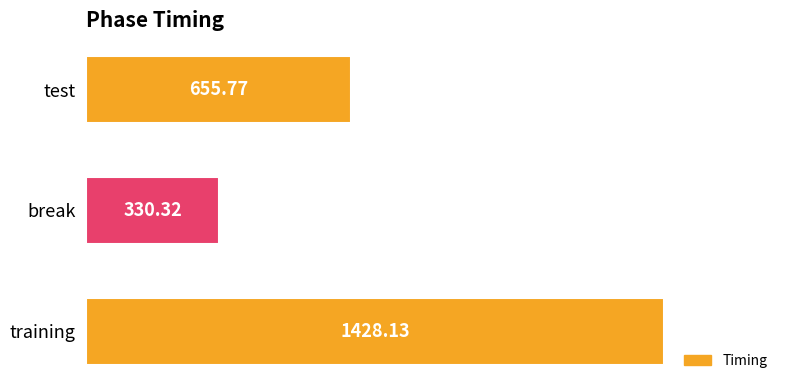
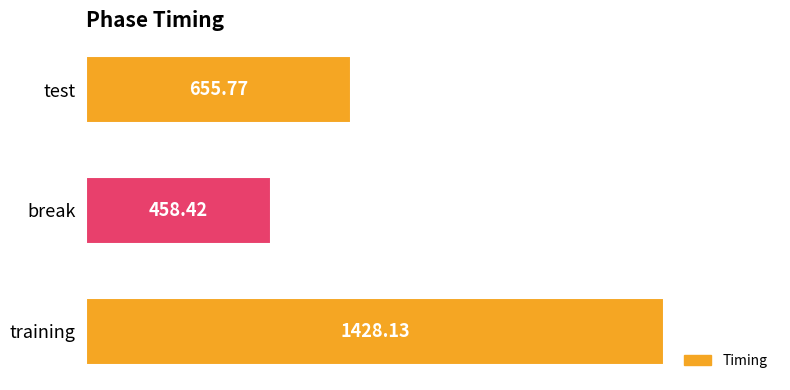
  {
    "test": 655.77,
-   "break": 330.32,
+   "break": 458.42,
    "training": 1428.13
  }
